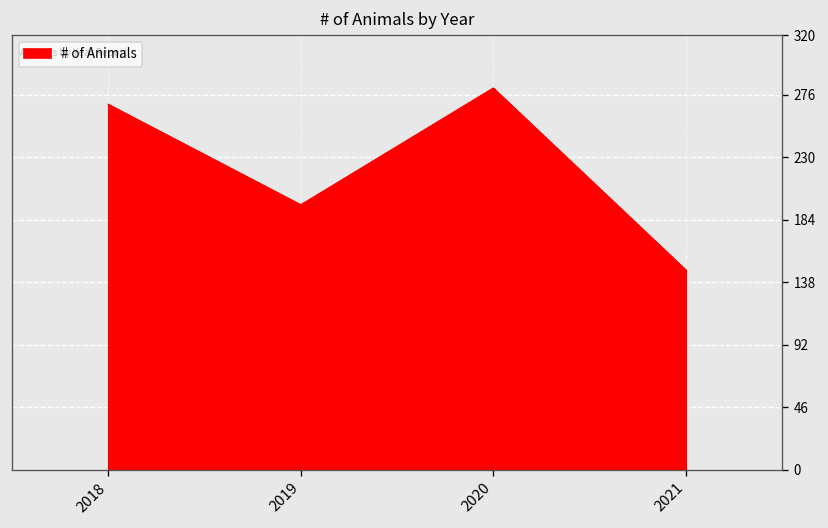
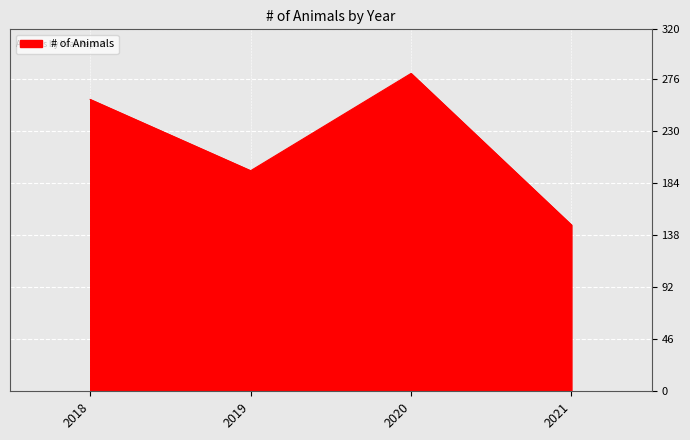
  {
-   "2018": 269,
+   "2018": 258,
    "2019": 195,
    "2020": 281,
    "2021": 147
  }
